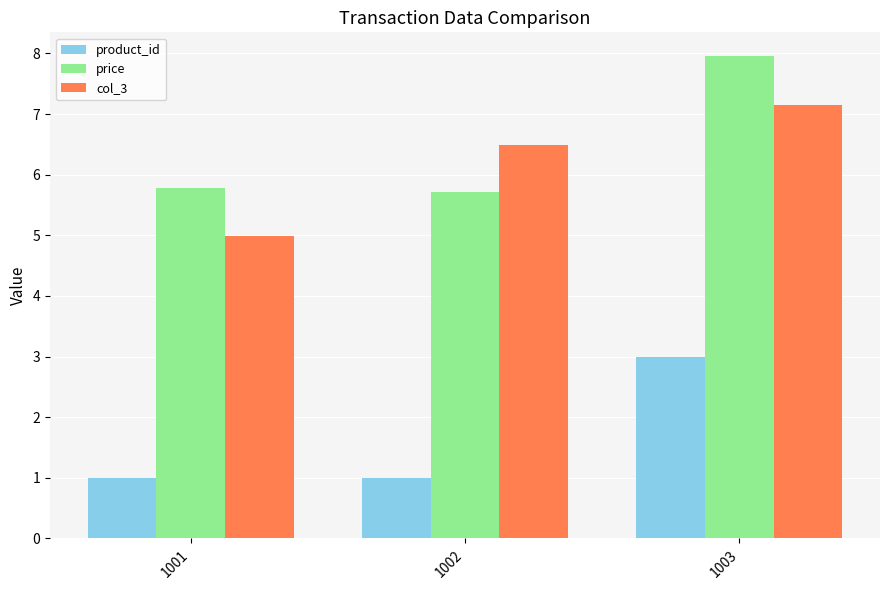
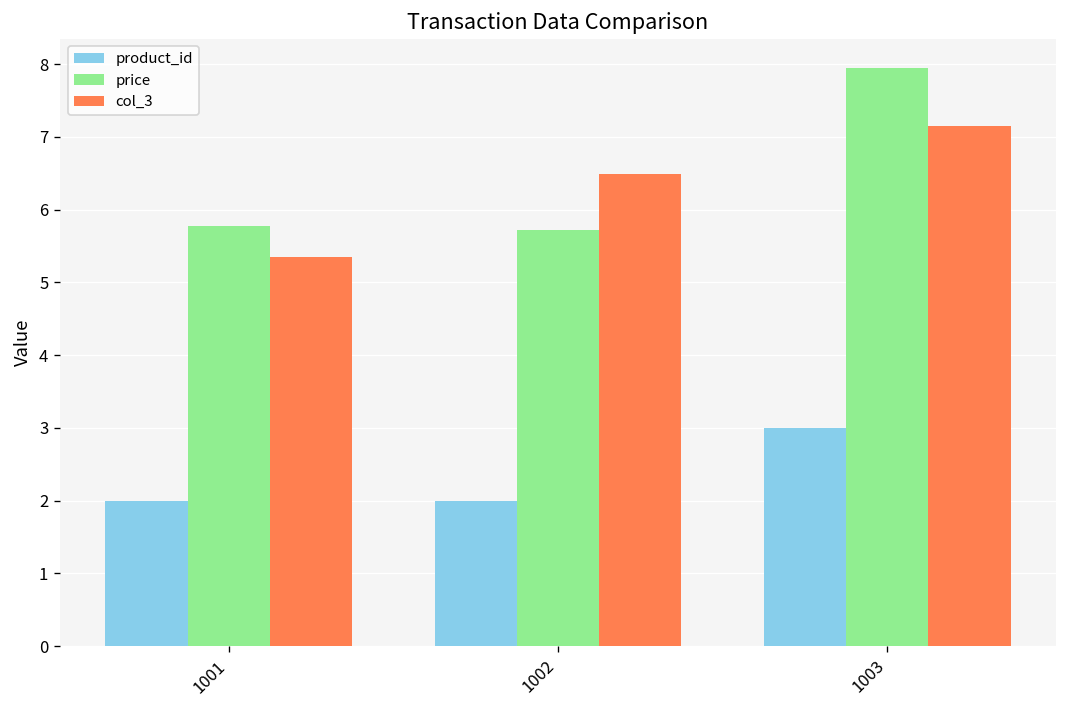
  {
    "product_id": {
-     "1001": 1,
-     "1002": 1,
+     "1001": 2,
+     "1002": 2,
      "1003": 3
    },
    "price": {
      "1001": 5.8,
      "1002": 5.7,
      "1003": 8.0
    },
    "col_3": {
-     "1001": 5.0,
+     "1001": 5.4,
      "1002": 6.5,
      "1003": 7.2
    }
  }
